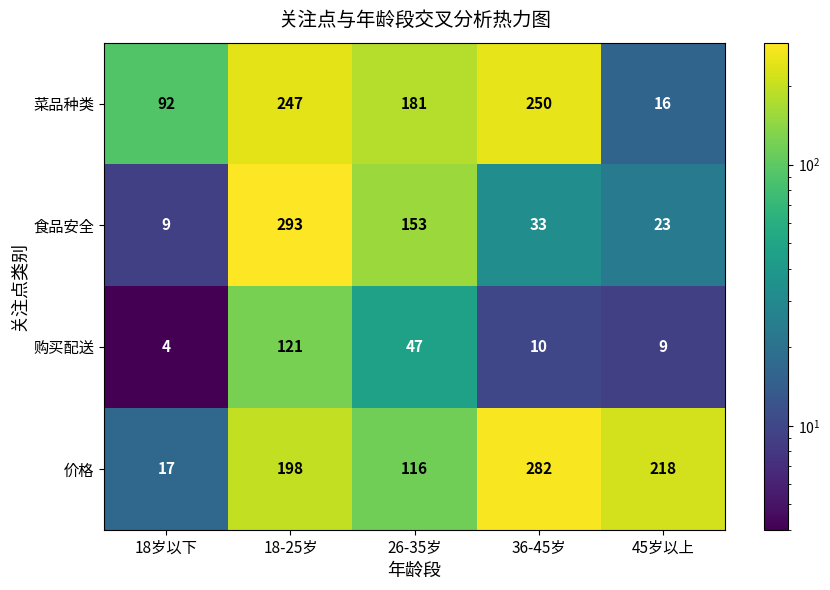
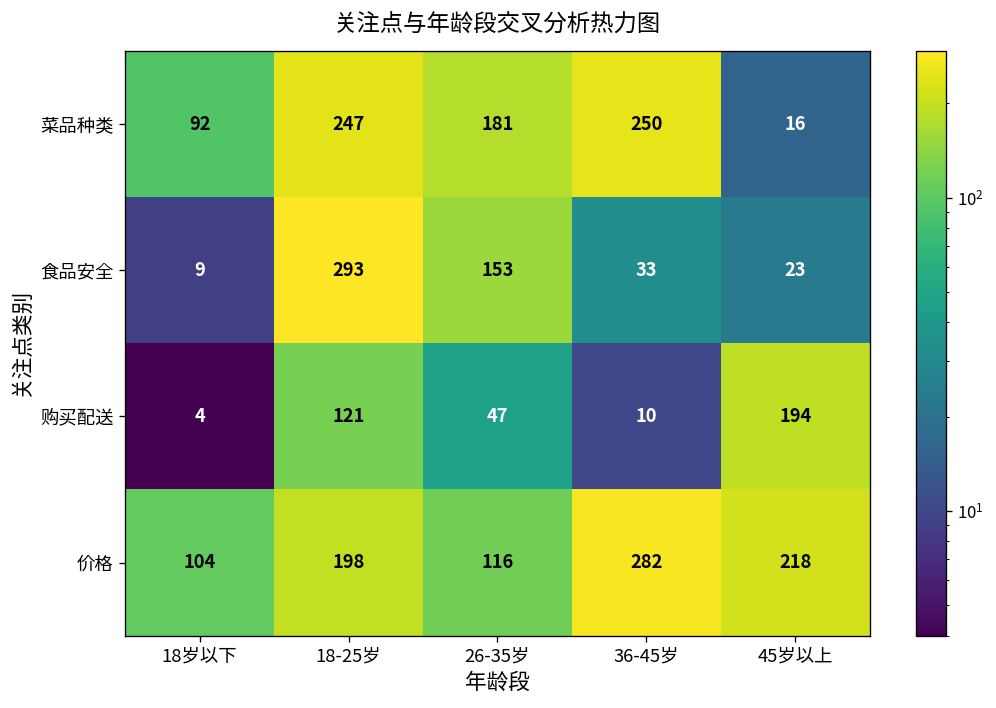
  {
    "菜品种类": {
      "18岁以下": 92,
      "18-25岁": 247,
      "26-35岁": 181,
      "36-45岁": 250,
      "45岁以上": 16
    },
    "食品安全": {
      "18岁以下": 9,
      "18-25岁": 293,
      "26-35岁": 153,
      "36-45岁": 33,
      "45岁以上": 23
    },
    "购买配送": {
      "18岁以下": 4,
      "18-25岁": 121,
      "26-35岁": 47,
      "36-45岁": 10,
-     "45岁以上": 9
+     "45岁以上": 194
    },
    "价格": {
-     "18岁以下": 17,
+     "18岁以下": 104,
      "18-25岁": 198,
      "26-35岁": 116,
      "36-45岁": 282,
      "45岁以上": 218
    }
  }
